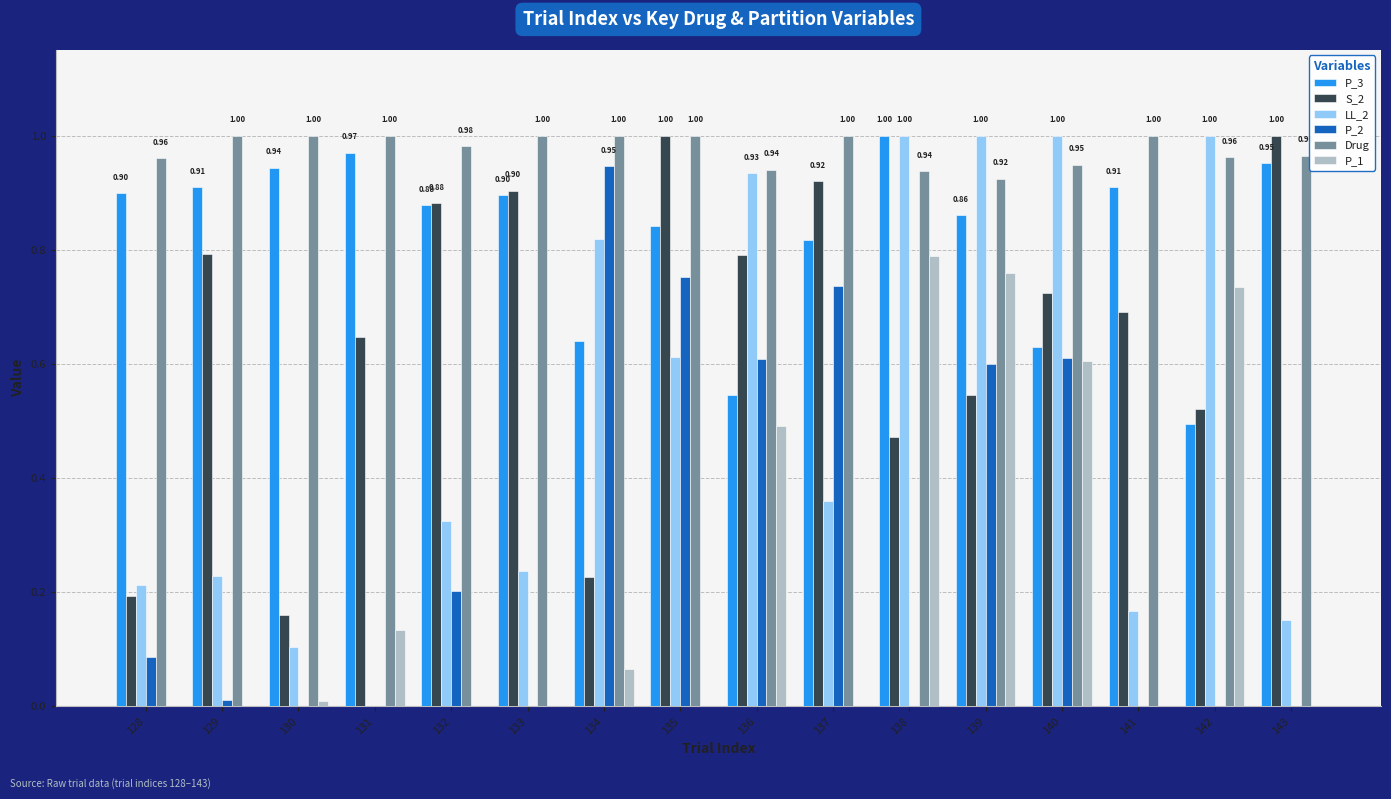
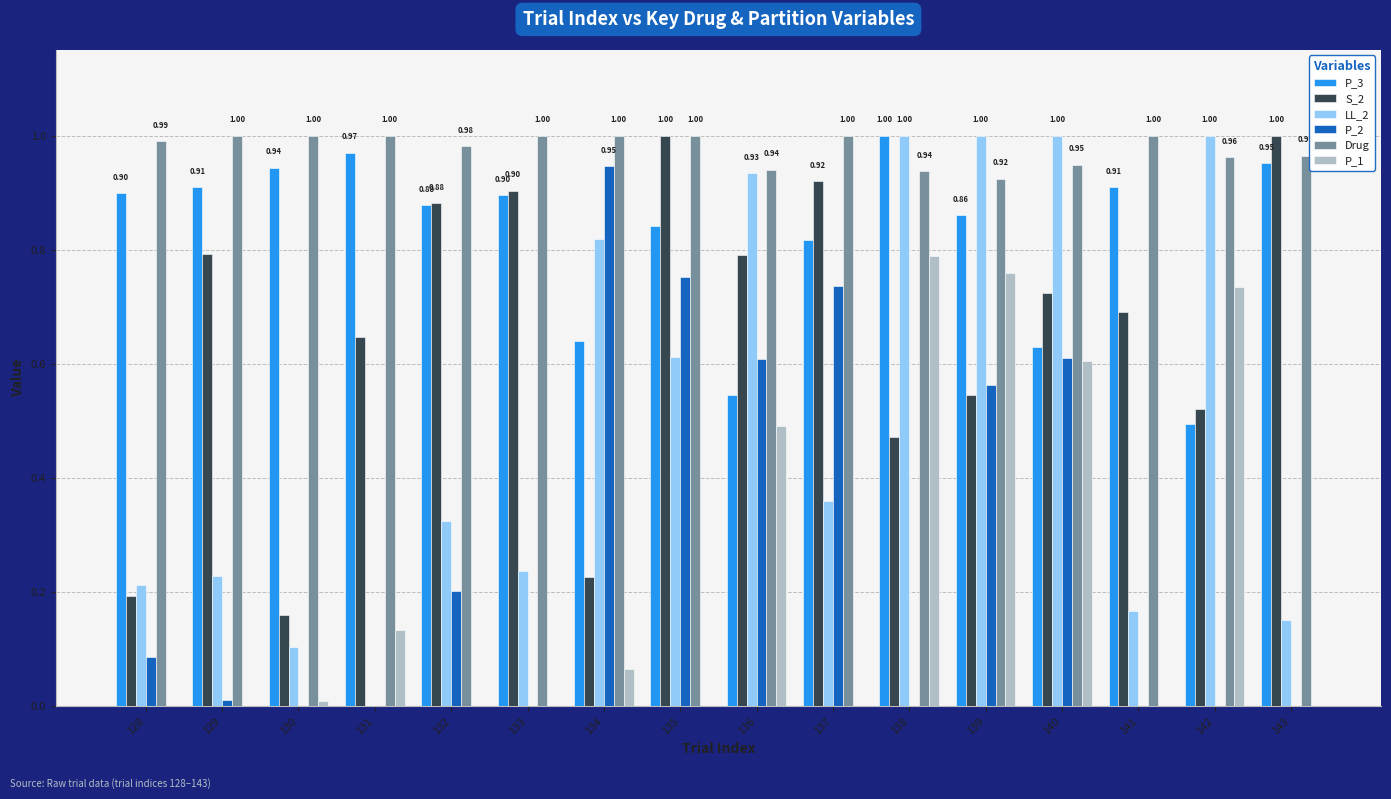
  {
    "P_3": {
      "128": 0.90,
      "129": 0.91,
      "130": 0.94,
      "131": 0.97,
      "138": 1.00,
      "139": 0.86,
      "141": 0.91,
      "143": 0.95
    },
    "S_2": {
      "135": 1.00,
      "137": 0.92,
      "143": 1.00
    },
    "LL_2": {
      "136": 0.93,
      "138": 1.00,
      "139": 1.00,
      "140": 1.00,
      "142": 1.00
    },
    "P_2": {
      "128": 0.09,
      "129": 0.01,
      "130": 0.00,
      "131": 0.00,
      "132": 0.20,
      "133": 0.00,
      "135": 0.75,
      "136": 0.61,
      "137": 0.74,
      "138": 0.00,
-     "139": 0.60,
+     "139": 0.56,
      "140": 0.61,
      "141": 0.00,
      "142": 0.00,
      "143": 0.00
    },
    "Drug": {
-     "128": 0.96,
+     "128": 0.99,
      "129": 1.00,
      "130": 1.00,
      "131": 1.00,
      "132": 0.98,
      "133": 1.00,
      "134": 1.00,
      "135": 1.00,
      "136": 0.94,
      "137": 1.00,
      "138": 0.94,
      "139": 0.92,
      "140": 0.95,
      "141": 1.00,
      "142": 0.96
    },
    "P_1": {
      "128": 0.00,
      "129": 0.00,
      "130": 0.01,
      "131": 0.13,
      "132": 0.00,
      "133": 0.00,
      "134": 0.07,
      "135": 0.00,
      "136": 0.49,
      "137": 0.00,
      "138": 0.79,
      "139": 0.76,
      "140": 0.60,
      "141": 0.00,
      "142": 0.73,
      "143": 0.00
    }
  }
